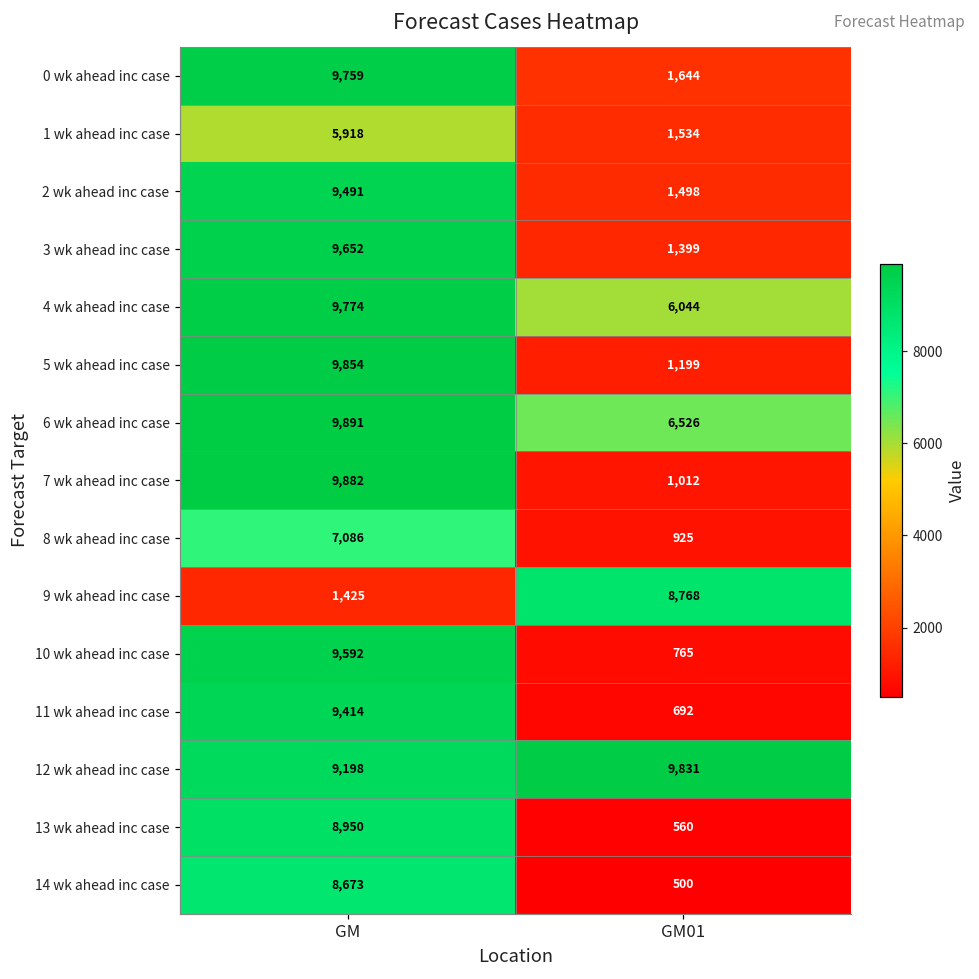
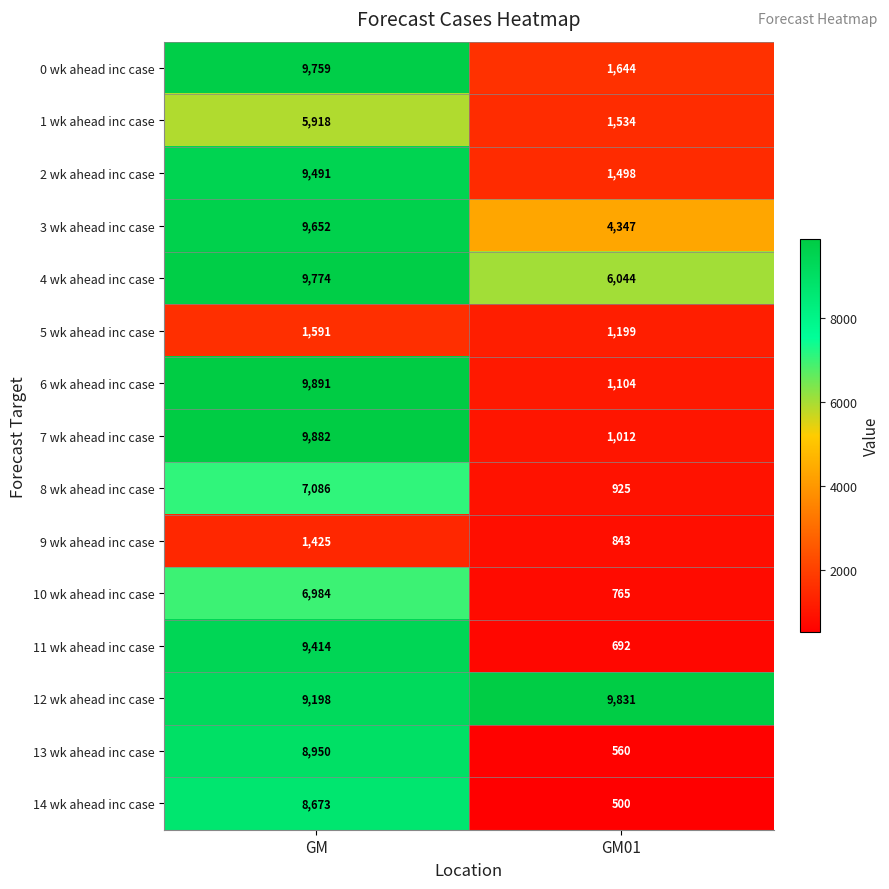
  {
    "0 wk ahead inc case": {
      "GM": "9,759",
      "GM01": "1,644"
    },
    "1 wk ahead inc case": {
      "GM": "5,918",
      "GM01": "1,534"
    },
    "2 wk ahead inc case": {
      "GM": "9,491",
      "GM01": "1,498"
    },
    "3 wk ahead inc case": {
      "GM": "9,652",
-     "GM01": "1,399"
+     "GM01": "4,347"
    },
    "4 wk ahead inc case": {
      "GM": "9,774",
      "GM01": "6,044"
    },
    "5 wk ahead inc case": {
-     "GM": "9,854",
+     "GM": "1,591",
      "GM01": "1,199"
    },
    "6 wk ahead inc case": {
      "GM": "9,891",
-     "GM01": "6,526"
+     "GM01": "1,104"
    },
    "7 wk ahead inc case": {
      "GM": "9,882",
      "GM01": "1,012"
    },
    "8 wk ahead inc case": {
      "GM": "7,086",
      "GM01": "925"
    },
    "9 wk ahead inc case": {
      "GM": "1,425",
-     "GM01": "8,768"
+     "GM01": "843"
    },
    "10 wk ahead inc case": {
-     "GM": "9,592",
+     "GM": "6,984",
      "GM01": "765"
    },
    "11 wk ahead inc case": {
      "GM": "9,414",
      "GM01": "692"
    },
    "12 wk ahead inc case": {
      "GM": "9,198",
      "GM01": "9,831"
    },
    "13 wk ahead inc case": {
      "GM": "8,950",
      "GM01": "560"
    },
    "14 wk ahead inc case": {
      "GM": "8,673",
      "GM01": "500"
    }
  }
